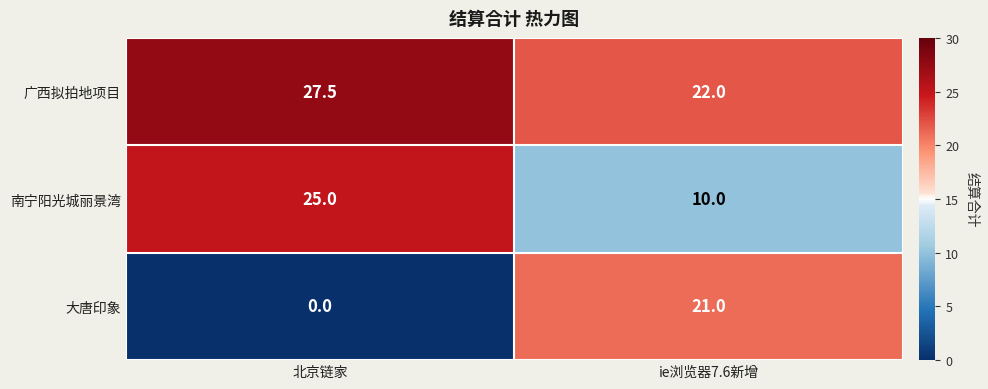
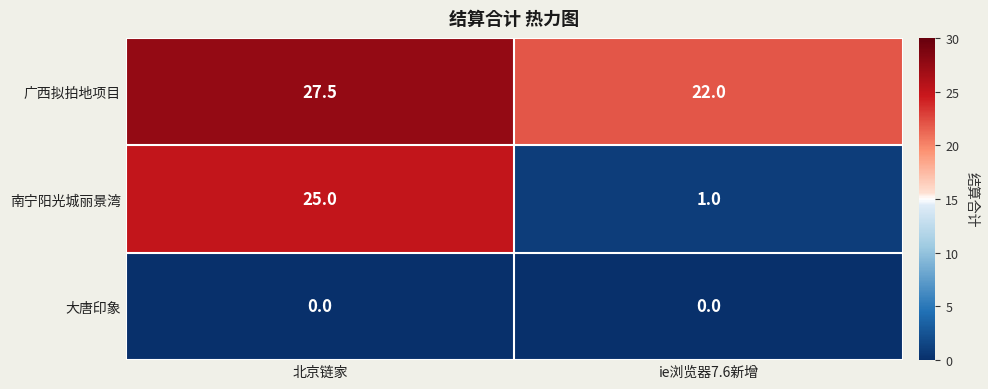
  {
    "广西拟拍地项目": {
      "北京链家": 27.5,
      "ie浏览器7.6新增": 22.0
    },
    "南宁阳光城丽景湾": {
      "北京链家": 25.0,
-     "ie浏览器7.6新增": 10.0
+     "ie浏览器7.6新增": 1.0
    },
    "大唐印象": {
      "北京链家": 0.0,
-     "ie浏览器7.6新增": 21.0
+     "ie浏览器7.6新增": 0.0
    }
  }
